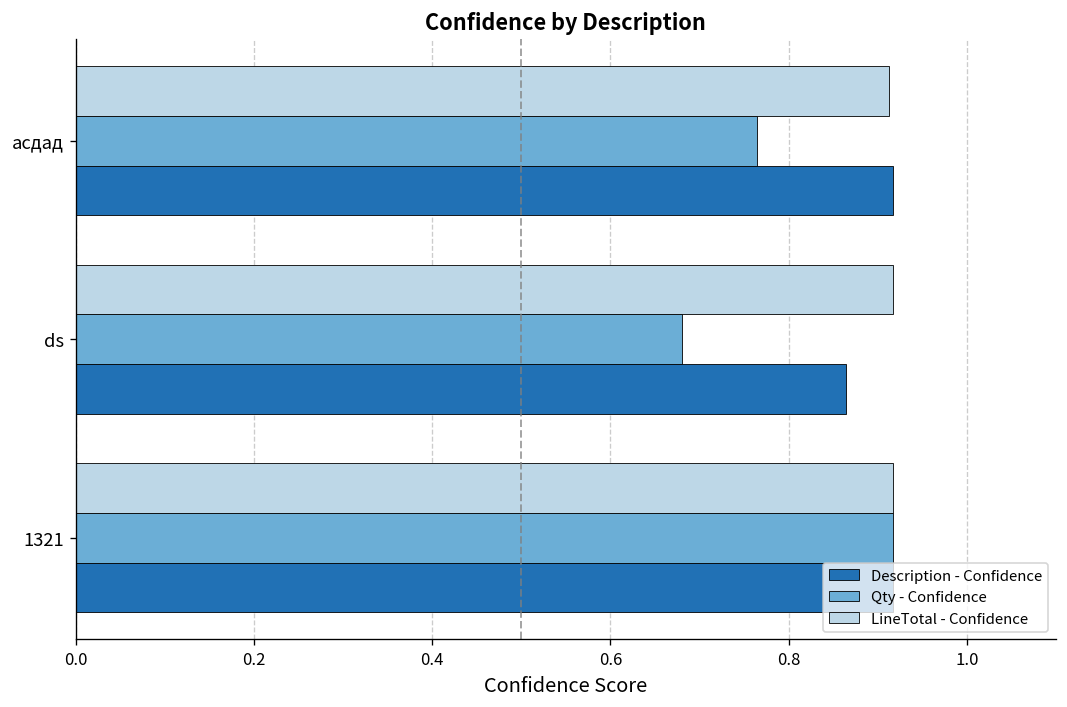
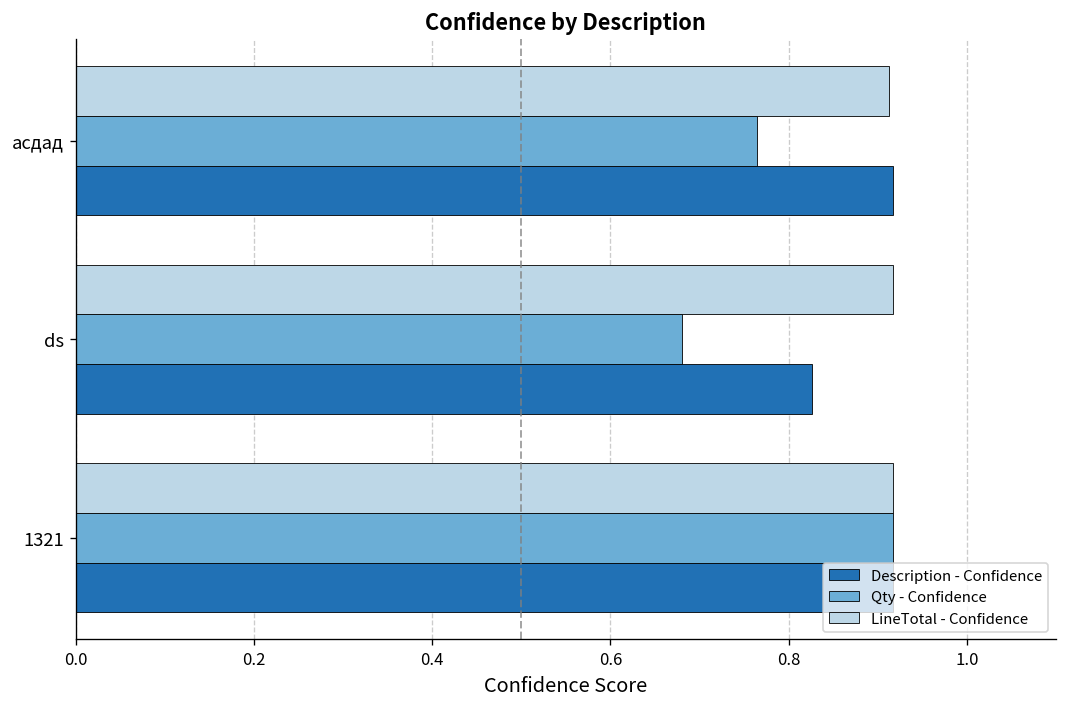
  {
    "Description - Confidence": {
      "асдад": 0.92,
-     "ds": 0.86
+     "ds": 0.83
    },
    "Qty - Confidence": {
      "асдад": 0.76,
      "ds": 0.68,
      "1321": 0.92
    },
    "LineTotal - Confidence": {
      "асдад": 0.91,
      "ds": 0.92,
      "1321": 0.92
    }
  }
